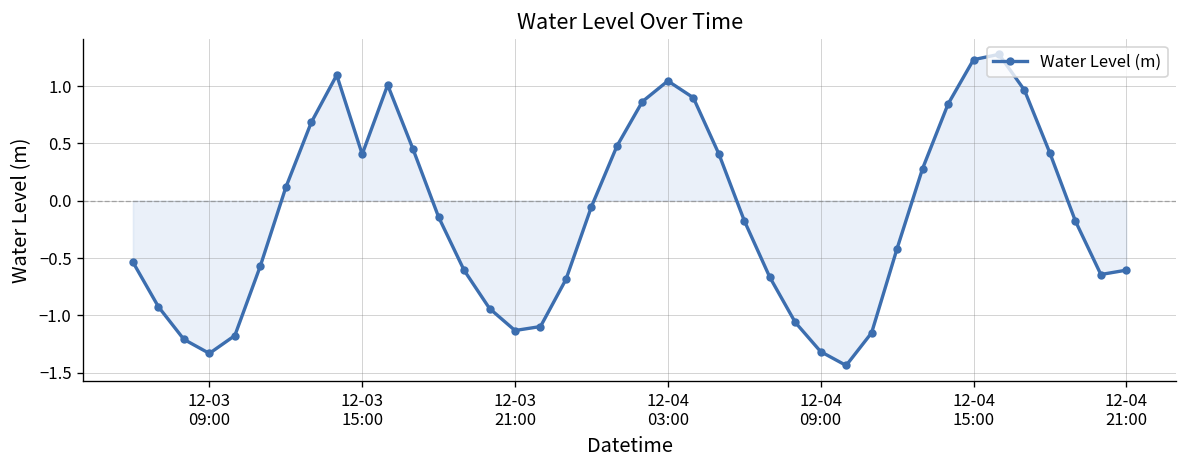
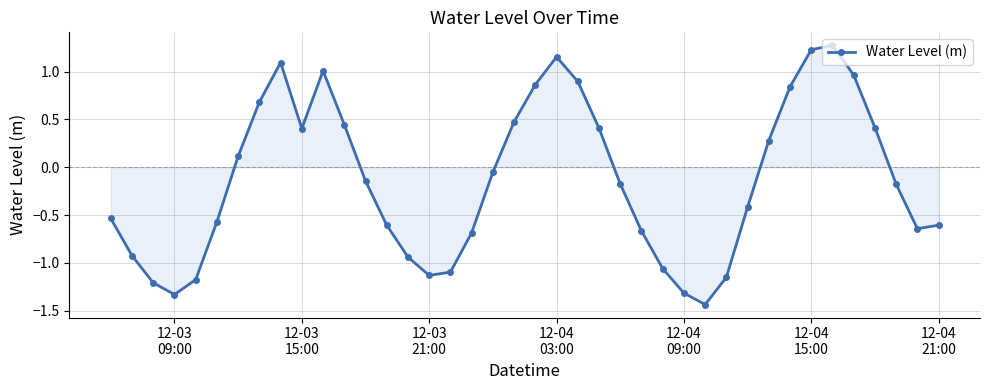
  {
    "Water Level (m)": {
      "12-03 09:00": -1.3,
      "12-03 21:00": -1.1,
-     "12-04 03:00": 1.0,
+     "12-04 03:00": 1.2,
      "12-04 09:00": -1.3,
      "12-04 21:00": -0.6
    }
  }
